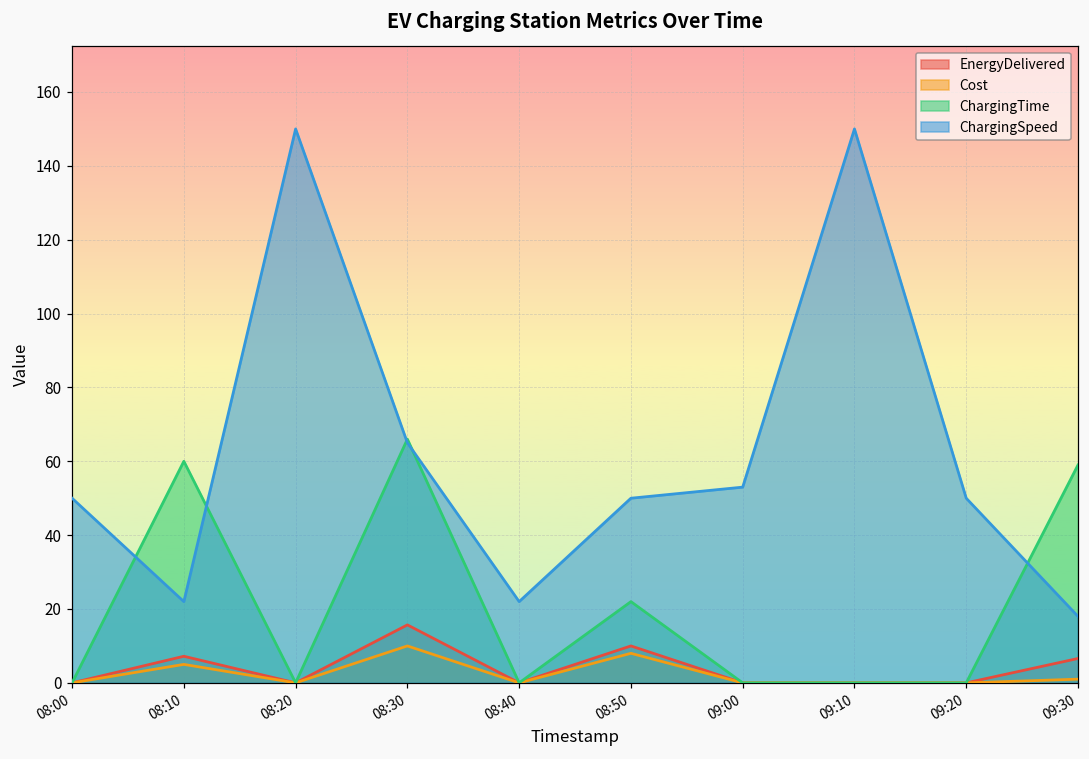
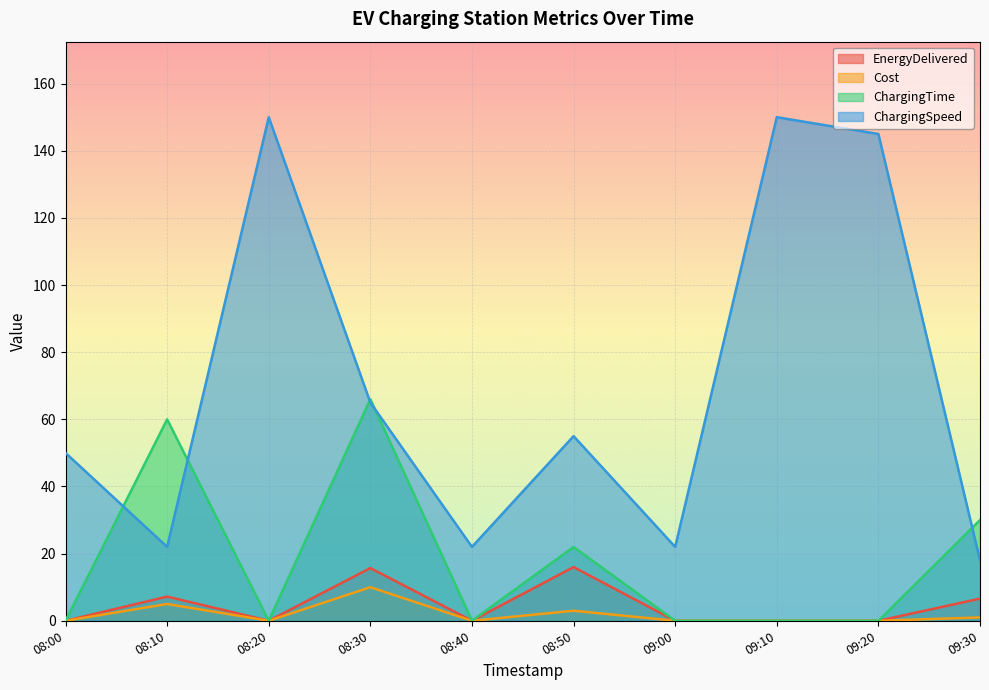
  {
    "EnergyDelivered": {
      "08:10": 7,
      "08:30": 16,
-     "08:50": 10,
+     "08:50": 16,
      "09:30": 7
    },
    "Cost": {
      "08:10": 5,
      "08:30": 10,
-     "08:50": 8,
+     "08:50": 3,
      "09:30": 1
    },
    "ChargingTime": {
      "08:10": 60,
      "08:30": 66,
      "08:50": 22,
-     "09:30": 59
+     "09:30": 30
    },
    "ChargingSpeed": {
      "08:00": 50,
      "08:10": 22,
      "08:20": 150,
      "08:30": 65,
      "08:40": 22,
-     "08:50": 50,
-     "09:00": 53,
+     "08:50": 55,
+     "09:00": 22,
      "09:10": 150,
-     "09:20": 50,
+     "09:20": 145,
      "09:30": 18
    }
  }
